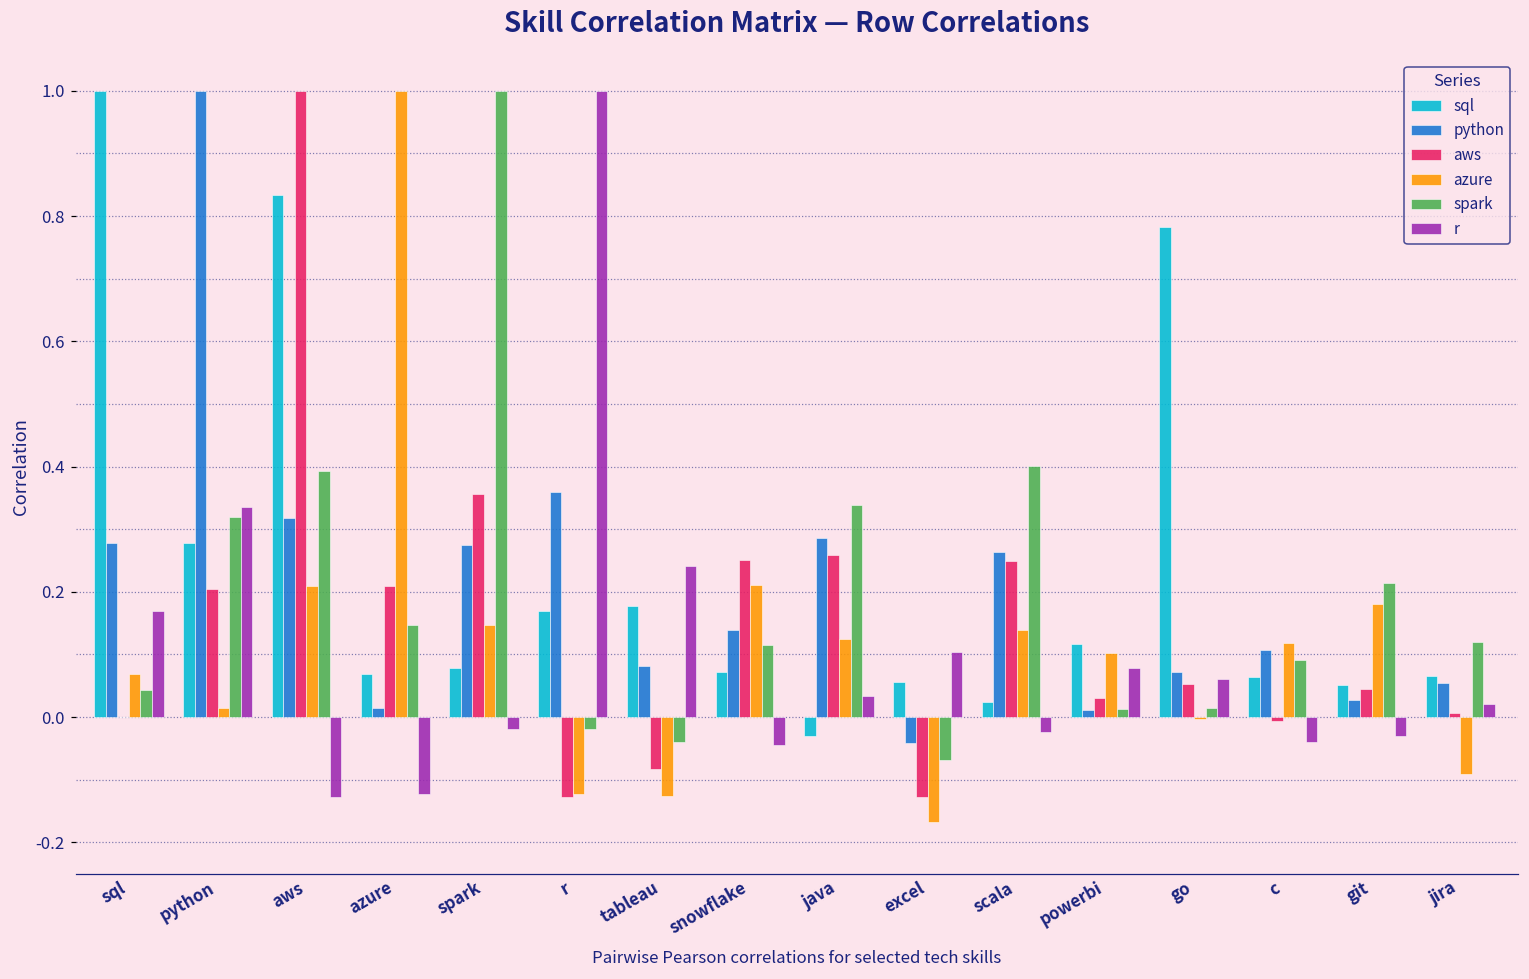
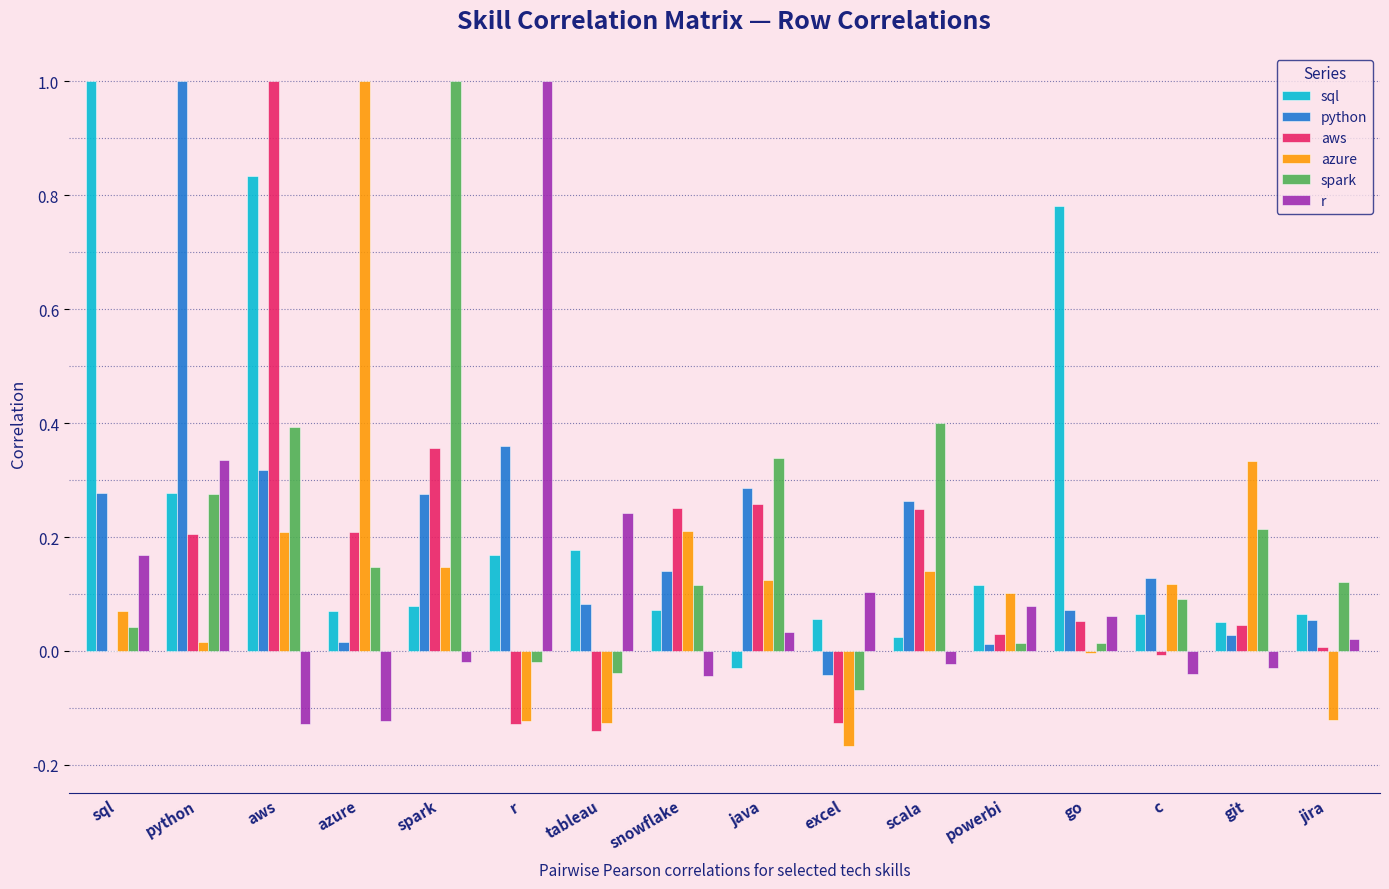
  {
    "sql": {
      "sql": 1.00,
      "python": 0.28,
      "aws": 0.83,
      "azure": 0.07,
      "spark": 0.08,
      "r": 0.17,
      "tableau": 0.18,
      "snowflake": 0.07,
      "java": -0.03,
      "excel": 0.06,
      "scala": 0.02,
      "powerbi": 0.12,
      "go": 0.78,
      "c": 0.06,
      "git": 0.05,
      "jira": 0.07
    },
    "python": {
      "sql": 0.28,
      "python": 1.00,
      "aws": 0.32,
      "azure": 0.02,
      "spark": 0.28,
      "r": 0.36,
      "tableau": 0.08,
      "snowflake": 0.14,
      "java": 0.29,
      "excel": -0.04,
      "scala": 0.26,
      "powerbi": 0.01,
      "go": 0.07,
-     "c": 0.11,
+     "c": 0.13,
      "git": 0.03,
      "jira": 0.05
    },
    "aws": {
      "python": 0.20,
      "aws": 1.00,
      "azure": 0.21,
      "spark": 0.36,
      "r": -0.13,
-     "tableau": -0.08,
+     "tableau": -0.14,
      "snowflake": 0.25,
      "java": 0.26,
      "excel": -0.13,
      "scala": 0.25,
      "powerbi": 0.03,
      "go": 0.05,
      "c": -0.01,
      "git": 0.04,
      "jira": 0.01
    },
    "azure": {
      "sql": 0.07,
      "python": 0.02,
      "aws": 0.21,
      "azure": 1.00,
      "spark": 0.15,
      "r": -0.12,
      "tableau": -0.13,
      "snowflake": 0.21,
      "java": 0.12,
      "excel": -0.17,
      "scala": 0.14,
      "powerbi": 0.10,
      "c": 0.12,
-     "git": 0.18,
-     "jira": -0.09
+     "git": 0.33,
+     "jira": -0.12
    },
    "spark": {
      "sql": 0.04,
-     "python": 0.32,
+     "python": 0.28,
      "aws": 0.39,
      "azure": 0.15,
      "spark": 1.00,
      "r": -0.02,
      "tableau": -0.04,
      "snowflake": 0.12,
      "java": 0.34,
      "excel": -0.07,
      "scala": 0.40,
      "powerbi": 0.01,
      "go": 0.01,
      "c": 0.09,
      "git": 0.21,
      "jira": 0.12
    },
    "r": {
      "sql": 0.17,
      "python": 0.34,
      "aws": -0.13,
      "azure": -0.12,
      "spark": -0.02,
      "r": 1.00,
      "tableau": 0.24,
      "snowflake": -0.04,
      "java": 0.03,
      "excel": 0.10,
      "scala": -0.02,
      "powerbi": 0.08,
      "go": 0.06,
      "c": -0.04,
      "git": -0.03,
      "jira": 0.02
    }
  }
